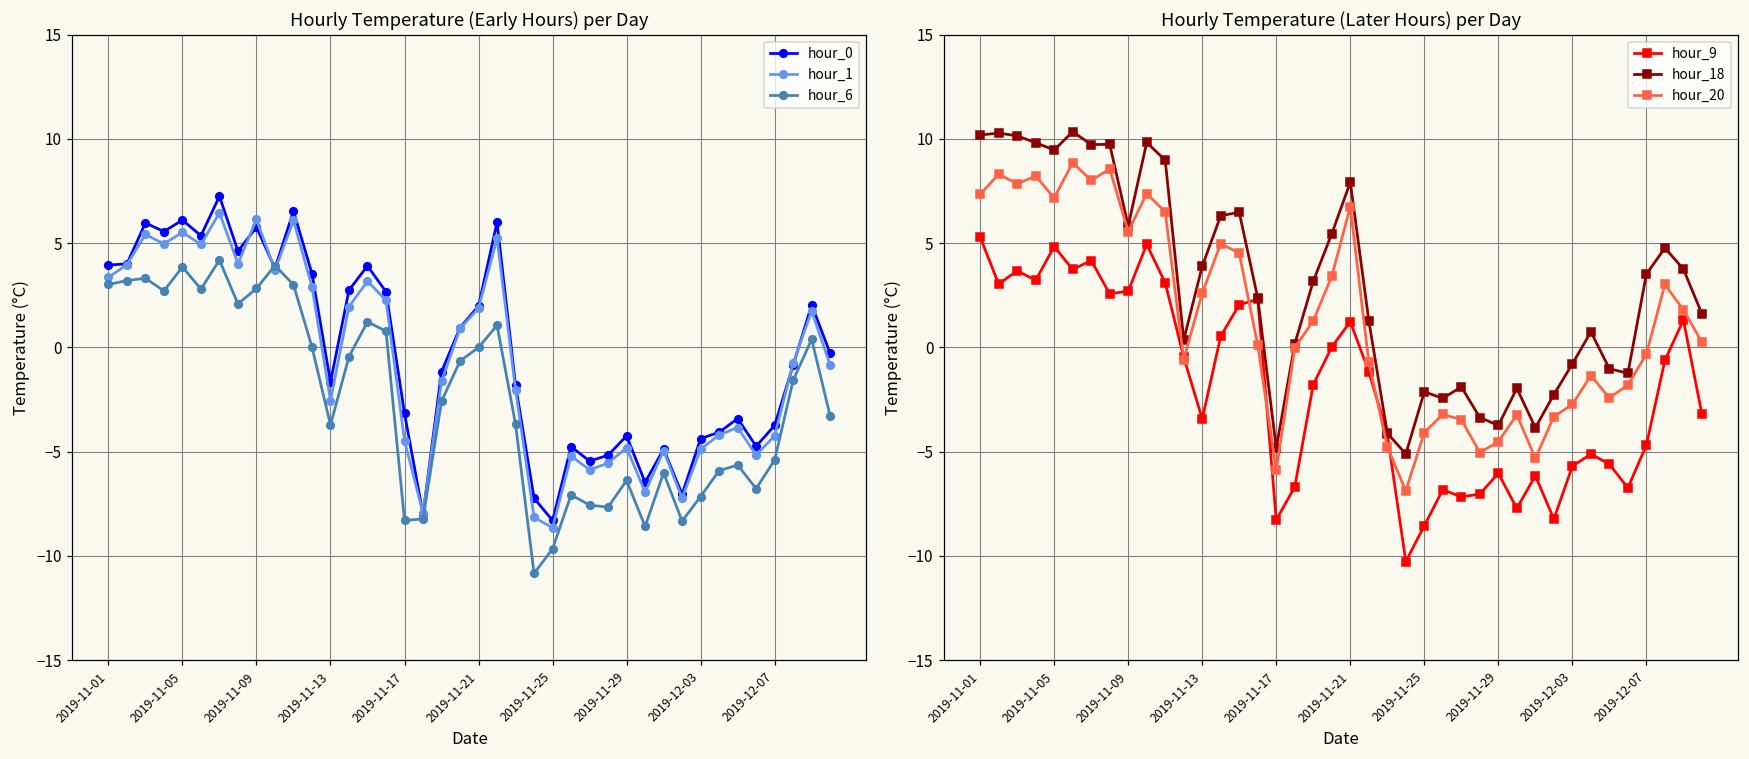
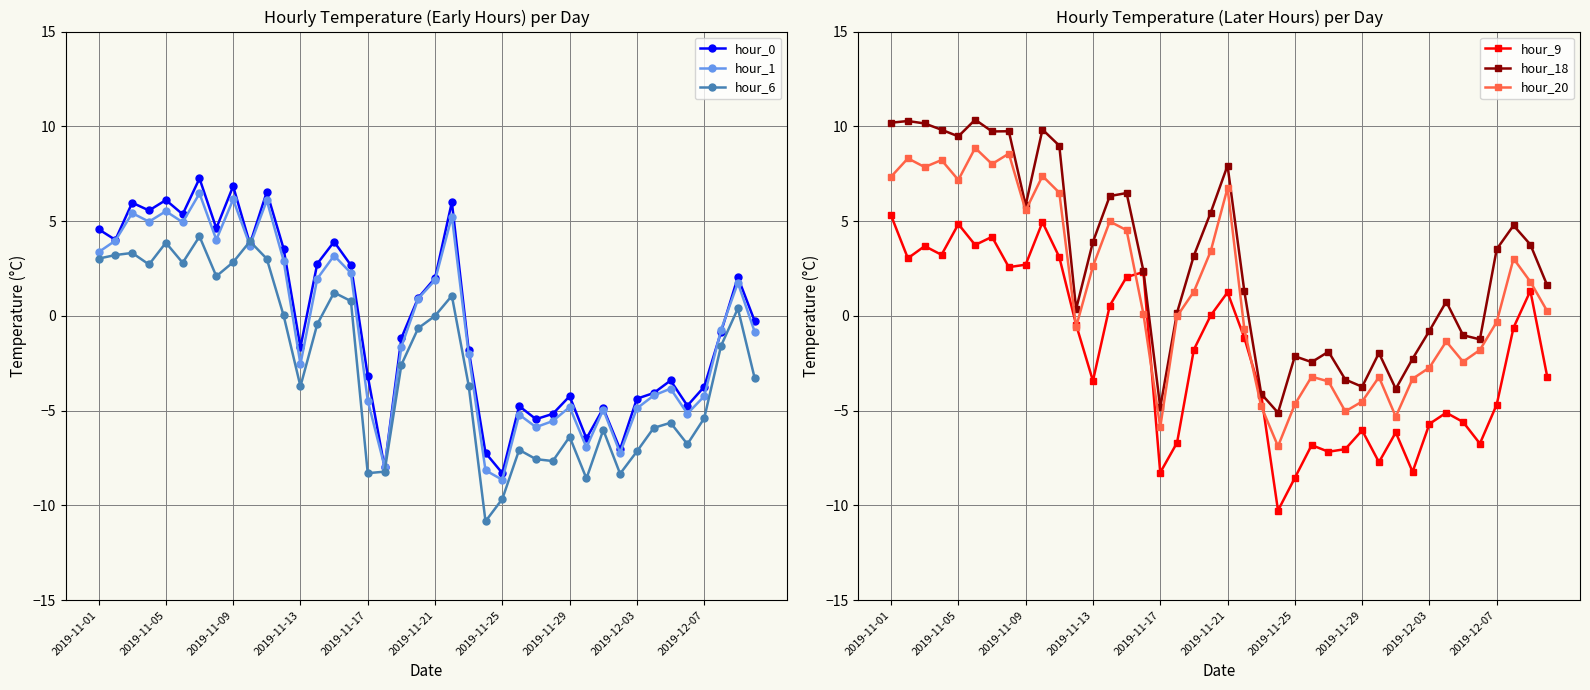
  {
    "Hourly Temperature (Early Hours) per Day": {
      "hour_0": {
-       "2019-11-01": 4.0,
+       "2019-11-01": 4.6,
        "2019-11-05": 6.1,
-       "2019-11-09": 5.8,
+       "2019-11-09": 6.8,
        "2019-11-13": -1.7,
        "2019-11-17": -3.2,
        "2019-11-25": -8.3,
        "2019-11-29": -4.2,
        "2019-12-03": -4.4,
        "2019-12-07": -3.7
      },
      "hour_1": {
        "2019-11-01": 3.4,
        "2019-11-05": 5.5,
        "2019-11-09": 6.1,
        "2019-11-13": -2.6,
        "2019-11-17": -4.5,
        "2019-11-25": -8.7,
        "2019-11-29": -4.8,
        "2019-12-03": -4.9,
        "2019-12-07": -4.2
      },
      "hour_6": {
        "2019-11-01": 3.0,
        "2019-11-05": 3.9,
        "2019-11-09": 2.8,
        "2019-11-13": -3.7,
        "2019-11-17": -8.3,
        "2019-11-21": 0.0,
        "2019-11-25": -9.7,
        "2019-11-29": -6.4,
        "2019-12-03": -7.2,
        "2019-12-07": -5.4
      }
    },
    "Hourly Temperature (Later Hours) per Day": {
      "hour_9": {
        "2019-11-01": 5.3,
        "2019-11-05": 4.8,
        "2019-11-09": 2.7,
        "2019-11-13": -3.4,
        "2019-11-17": -8.3,
        "2019-11-21": 1.2,
        "2019-11-25": -8.6,
        "2019-11-29": -6.0,
        "2019-12-03": -5.7,
        "2019-12-07": -4.7
      },
      "hour_18": {
        "2019-11-01": 10.2,
        "2019-11-05": 9.5,
        "2019-11-09": 5.8,
        "2019-11-13": 3.9,
        "2019-11-17": -4.8,
        "2019-11-21": 7.9,
        "2019-11-25": -2.1,
        "2019-11-29": -3.7,
        "2019-12-03": -0.8,
        "2019-12-07": 3.5
      },
      "hour_20": {
        "2019-11-01": 7.3,
        "2019-11-05": 7.2,
        "2019-11-09": 5.6,
        "2019-11-13": 2.6,
        "2019-11-17": -5.9,
        "2019-11-21": 6.8,
-       "2019-11-25": -4.1,
+       "2019-11-25": -4.7,
        "2019-11-29": -4.5,
        "2019-12-03": -2.7,
        "2019-12-07": -0.3
      }
    }
  }
